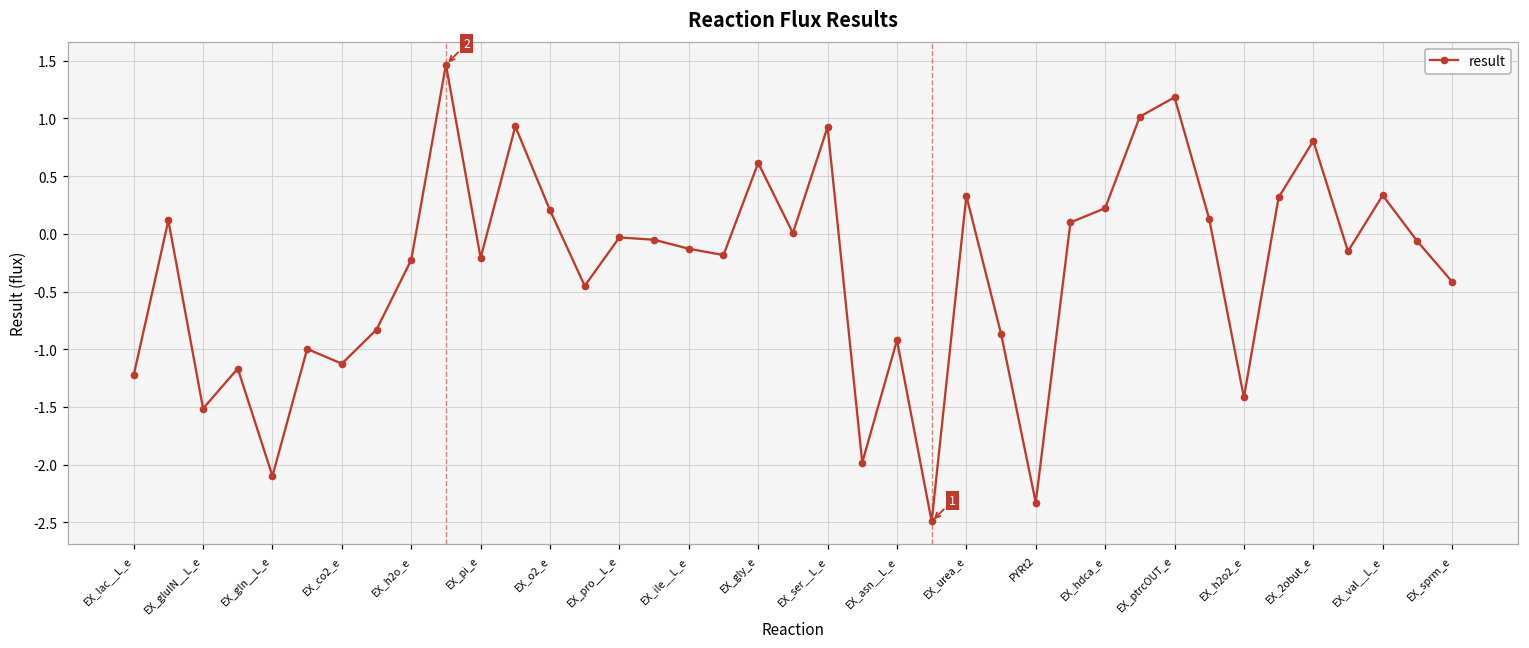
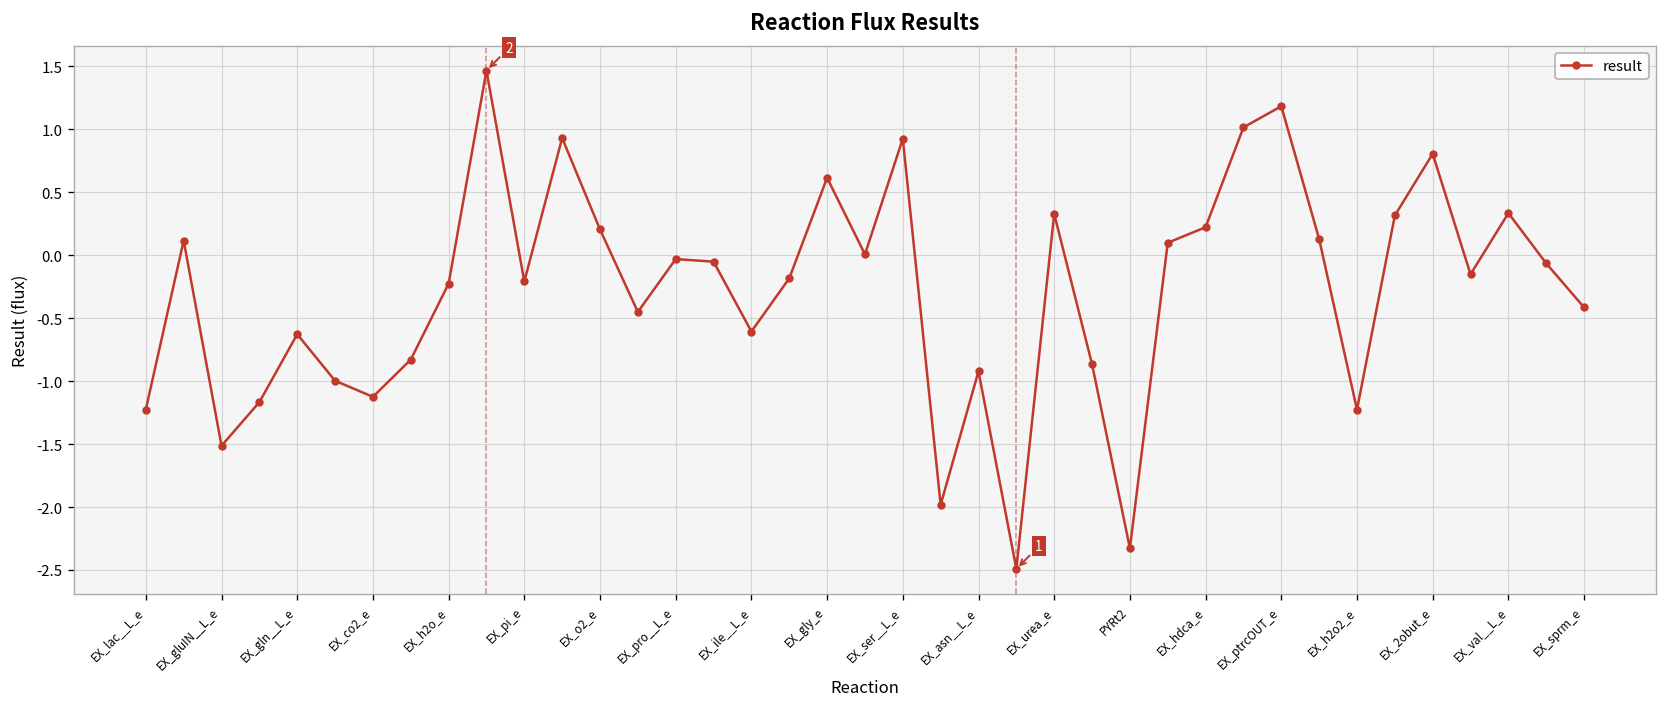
  {
    "EX_lac__L_e": -1.23,
    "EX_gluIN__L_e": -1.51,
-   "EX_gln__L_e": -2.10,
+   "EX_gln__L_e": -0.63,
    "EX_co2_e": -1.12,
    "EX_h2o_e": -0.23,
    "EX_pi_e": -0.21,
    "EX_o2_e": 0.20,
    "EX_pro__L_e": -0.03,
-   "EX_ile__L_e": -0.13,
+   "EX_ile__L_e": -0.61,
    "EX_gly_e": 0.61,
    "EX_ser__L_e": 0.93,
    "EX_asn__L_e": -0.92,
    "EX_urea_e": 0.33,
    "PYRt2": -2.33,
    "EX_hdca_e": 0.22,
    "EX_ptrcOUT_e": 1.18,
-   "EX_h2o2_e": -1.42,
+   "EX_h2o2_e": -1.23,
    "EX_2obut_e": 0.81,
    "EX_val__L_e": 0.33,
    "EX_sprm_e": -0.42
  }
